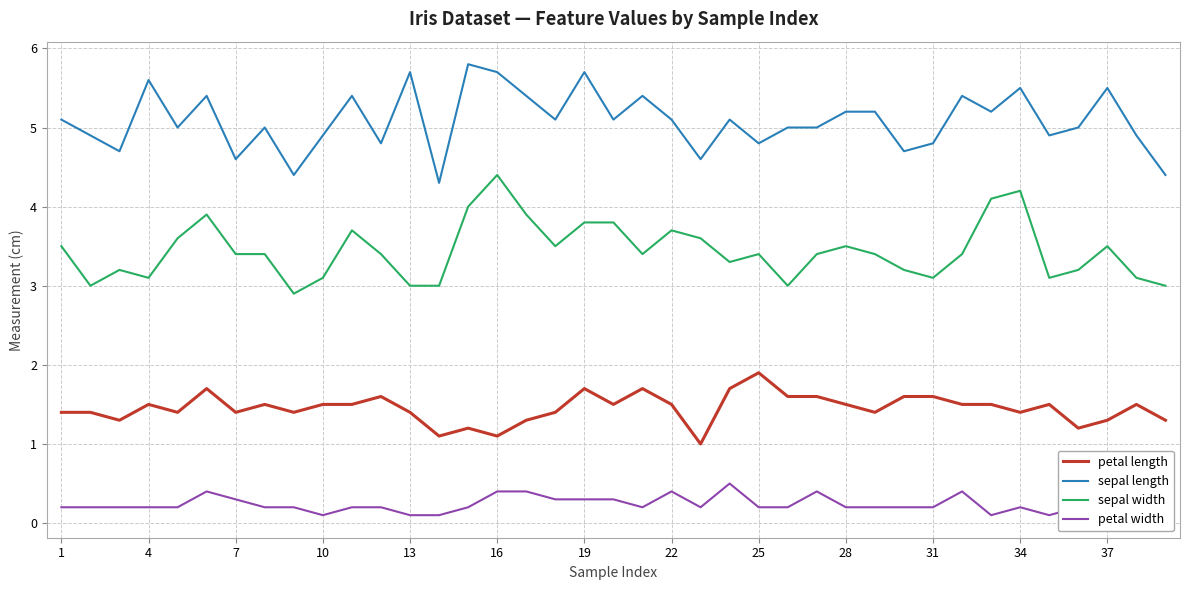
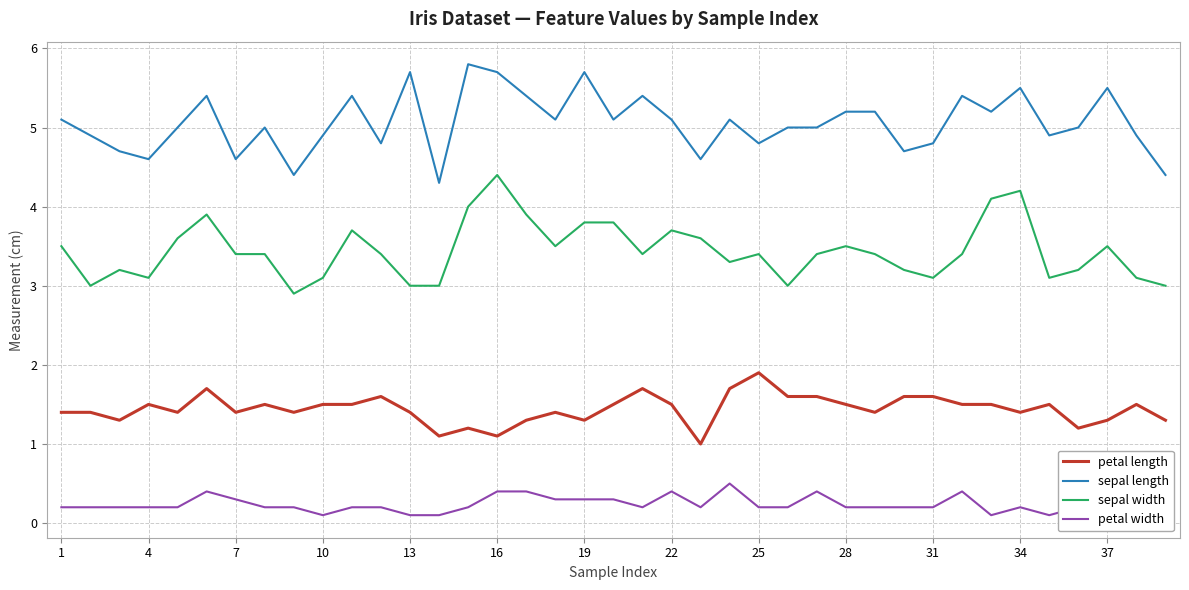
  {
    "petal length": {
      "1": 1.4,
      "4": 1.5,
      "7": 1.4,
      "10": 1.5,
      "13": 1.4,
      "16": 1.1,
-     "19": 1.7,
+     "19": 1.3,
      "22": 1.5,
      "25": 1.9,
      "28": 1.5,
      "31": 1.6,
      "34": 1.4,
      "37": 1.3
    },
    "sepal length": {
      "1": 5.1,
-     "4": 5.6,
+     "4": 4.6,
      "7": 4.6,
      "10": 4.9,
      "13": 5.7,
      "16": 5.7,
      "19": 5.7,
      "22": 5.1,
      "25": 4.8,
      "28": 5.2,
      "31": 4.8,
      "34": 5.5,
      "37": 5.5
    },
    "sepal width": {
      "1": 3.5,
      "4": 3.1,
      "7": 3.4,
      "10": 3.1,
      "13": 3.0,
      "16": 4.4,
      "19": 3.8,
      "22": 3.7,
      "25": 3.4,
      "28": 3.5,
      "31": 3.1,
      "34": 4.2,
      "37": 3.5
    },
    "petal width": {
      "1": 0.2,
      "4": 0.2,
      "7": 0.3,
      "10": 0.1,
      "13": 0.1,
      "16": 0.4,
      "19": 0.3,
      "22": 0.4,
      "25": 0.2,
      "28": 0.2,
      "31": 0.2,
      "34": 0.2
    }
  }
